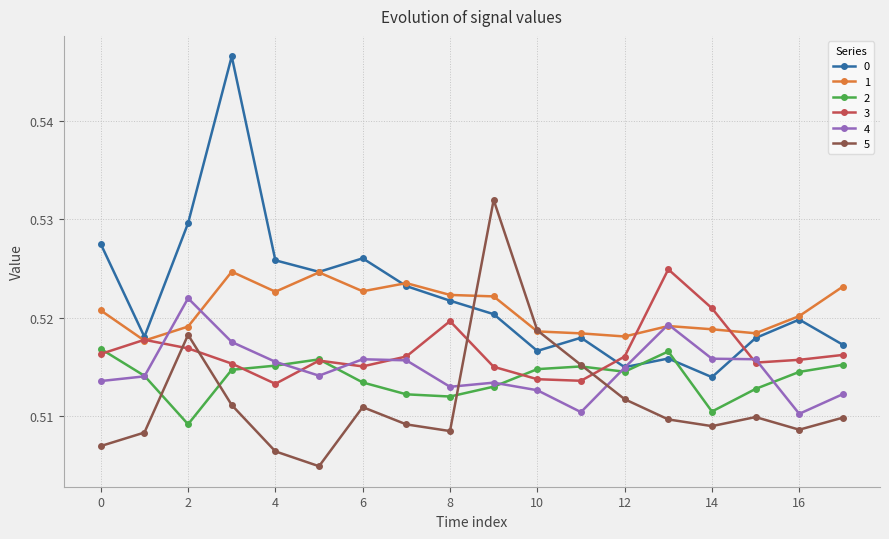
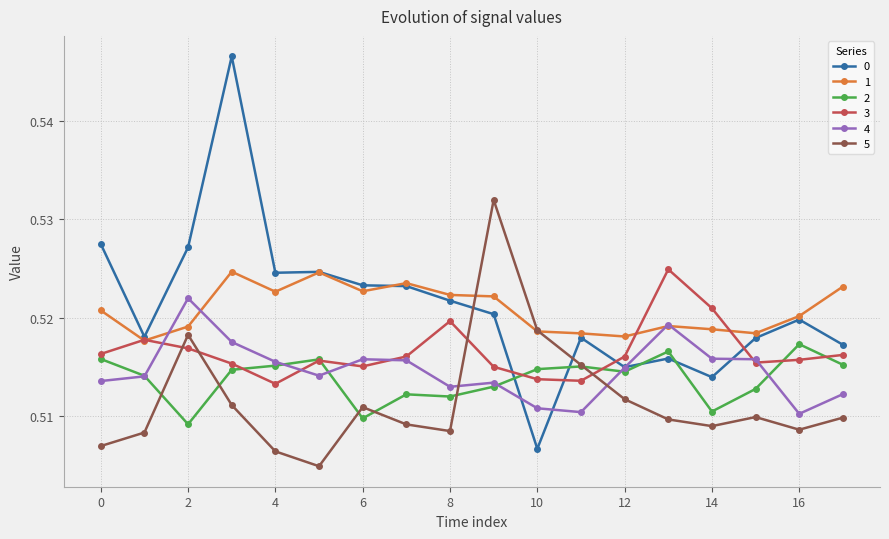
  {
    "0": {
      "0": 0.528,
-     "2": 0.530,
-     "4": 0.526,
-     "6": 0.526,
+     "2": 0.527,
+     "4": 0.525,
+     "6": 0.523,
      "8": 0.522,
-     "10": 0.517,
+     "10": 0.507,
      "14": 0.514,
      "16": 0.520
    },
    "2": {
-     "0": 0.517,
+     "0": 0.516,
      "2": 0.509,
      "4": 0.515,
-     "6": 0.513,
+     "6": 0.510,
      "8": 0.512,
      "10": 0.515,
      "12": 0.514,
      "14": 0.510,
-     "16": 0.514
+     "16": 0.517
    },
    "4": {
      "0": 0.514,
      "2": 0.522,
      "4": 0.515,
      "6": 0.516,
      "8": 0.513,
-     "10": 0.513,
+     "10": 0.511,
      "14": 0.516,
      "16": 0.510
    }
  }
